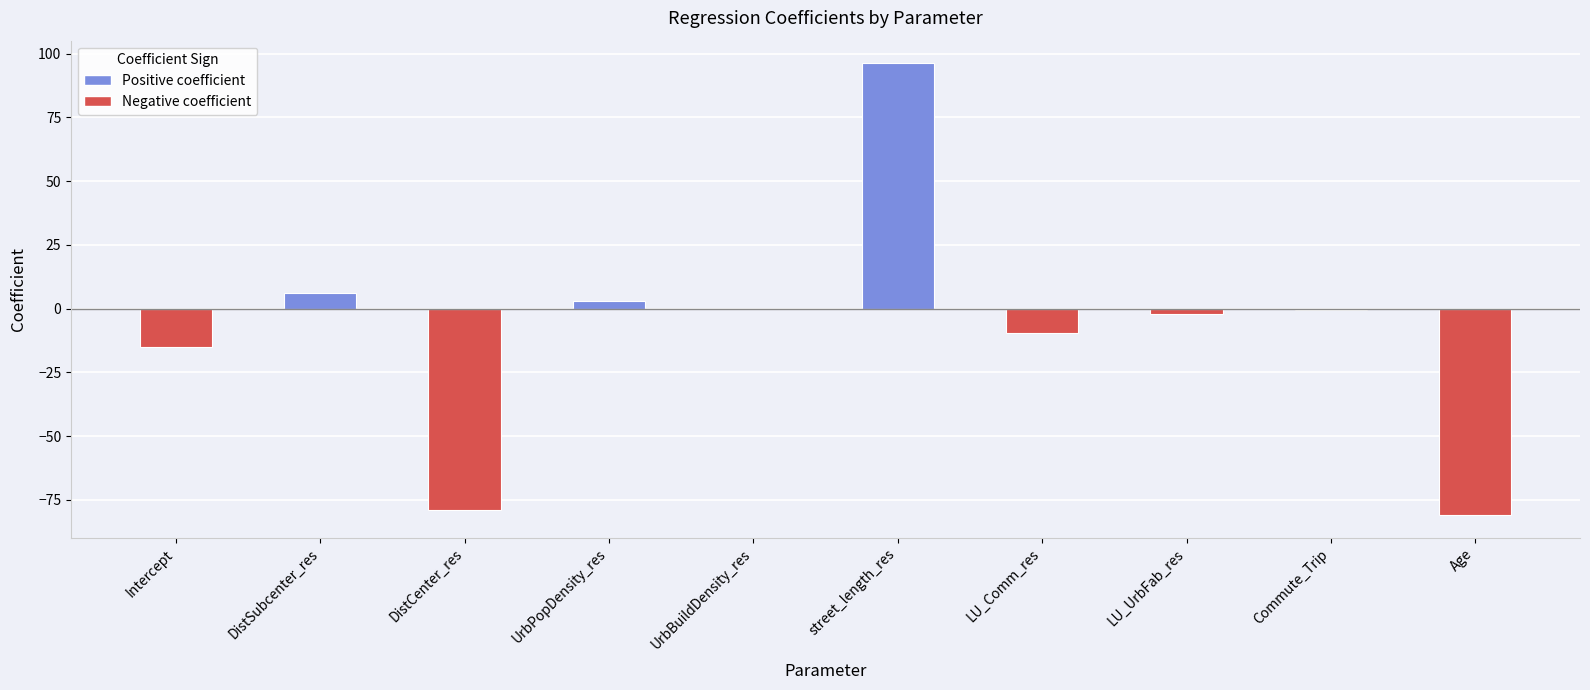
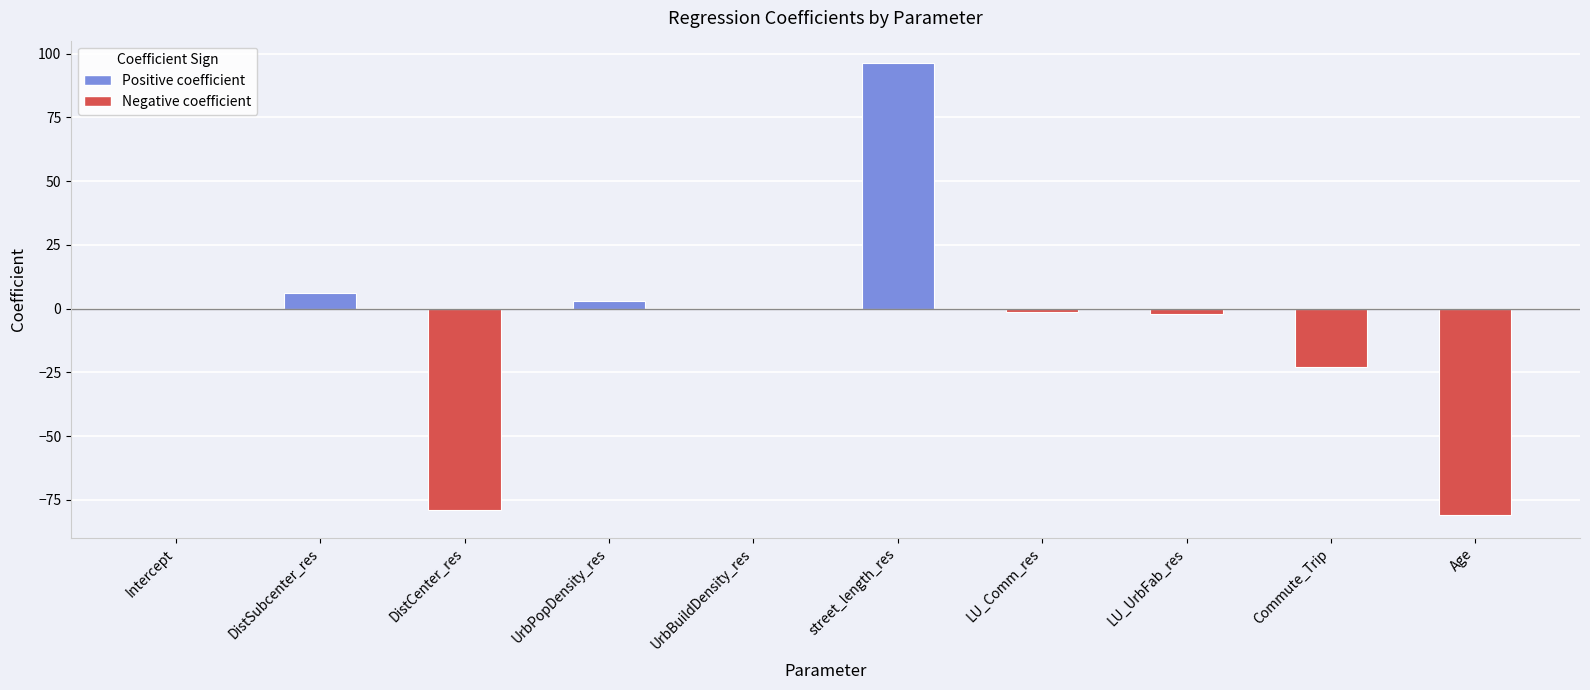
  {
-   "Intercept": -15,
+   "Intercept": 0,
    "DistSubcenter_res": 6,
    "DistCenter_res": -79,
    "UrbPopDensity_res": 3,
    "street_length_res": 96,
-   "LU_Comm_res": -9,
+   "LU_Comm_res": -1,
    "LU_UrbFab_res": -2,
-   "Commute_Trip": -1,
+   "Commute_Trip": -23,
    "Age": -81
  }
